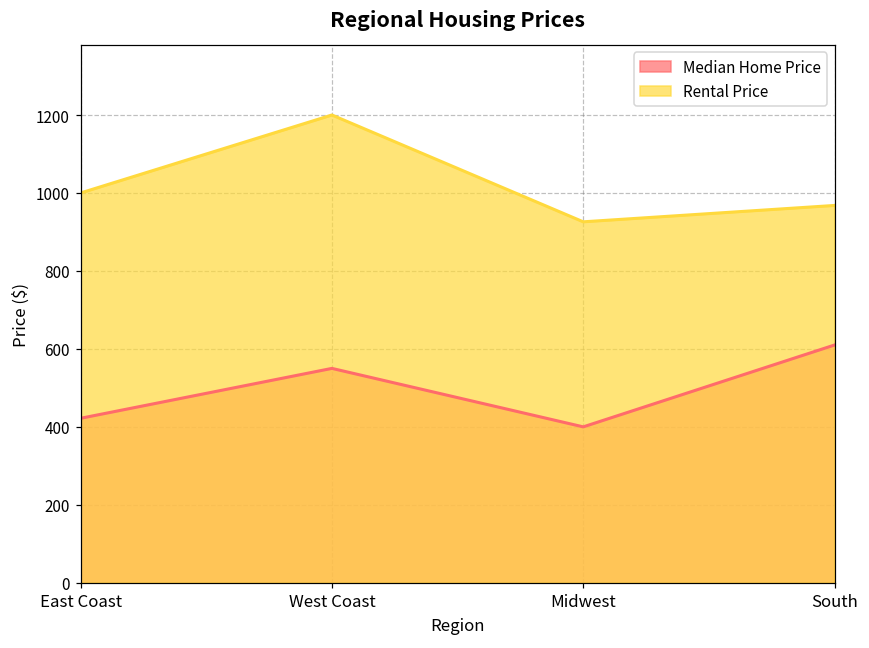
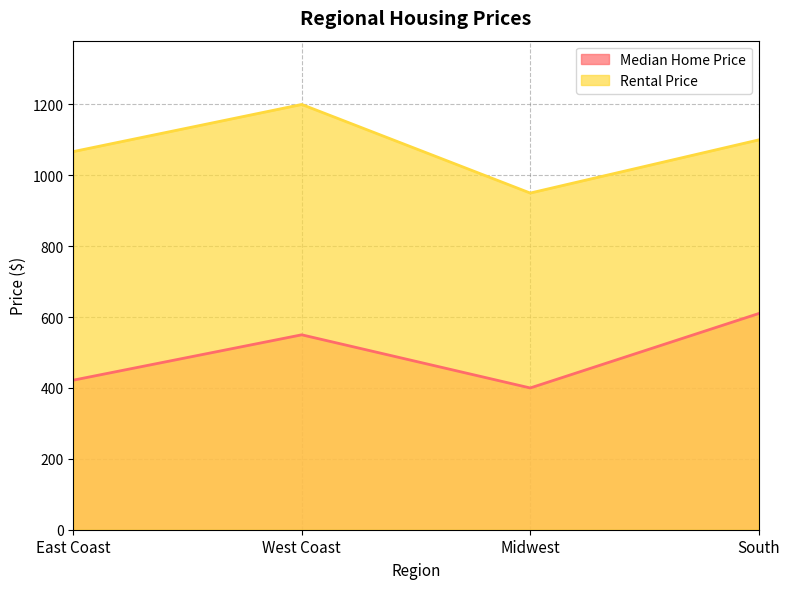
  {
    "Median Home Price": {
      "East Coast": 420,
      "West Coast": 550,
      "Midwest": 400,
      "South": 610
    },
    "Rental Price": {
-     "East Coast": 1000,
+     "East Coast": 1070,
      "West Coast": 1200,
-     "Midwest": 930,
-     "South": 970
+     "Midwest": 950,
+     "South": 1100
    }
  }
